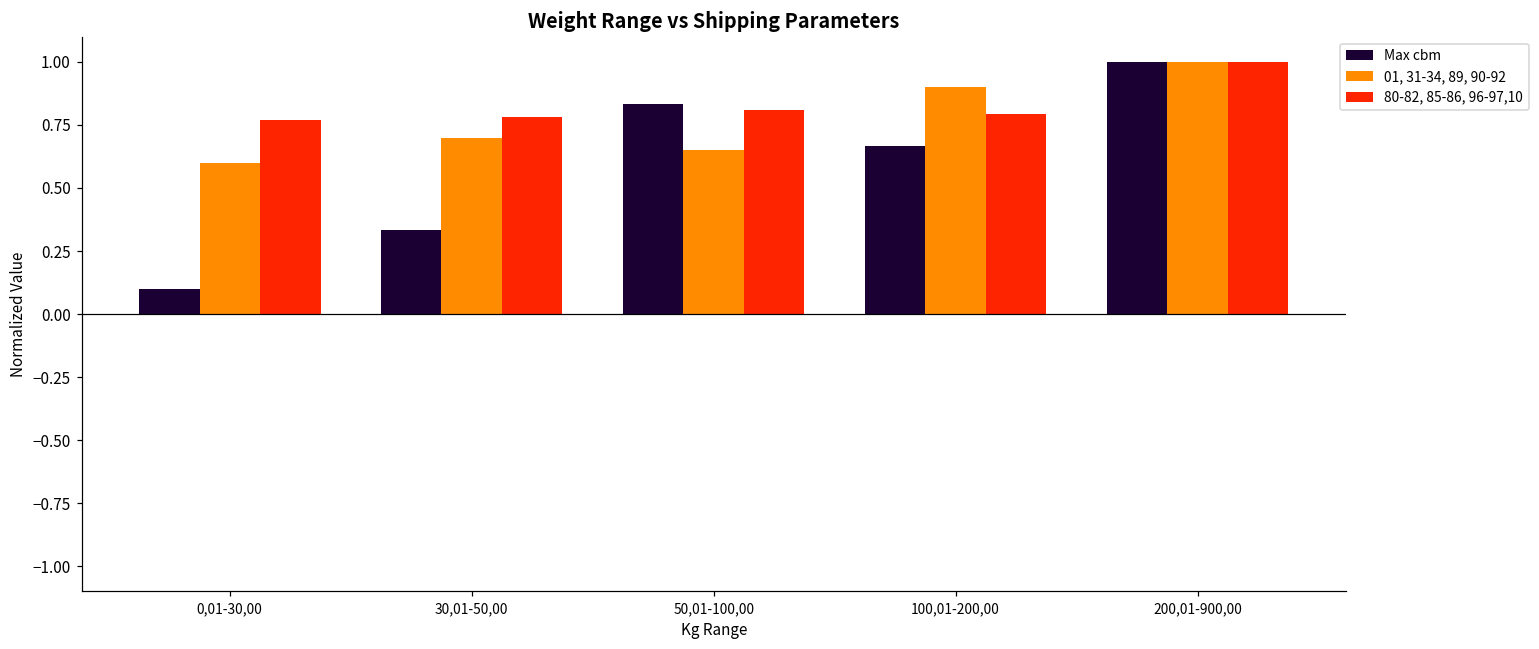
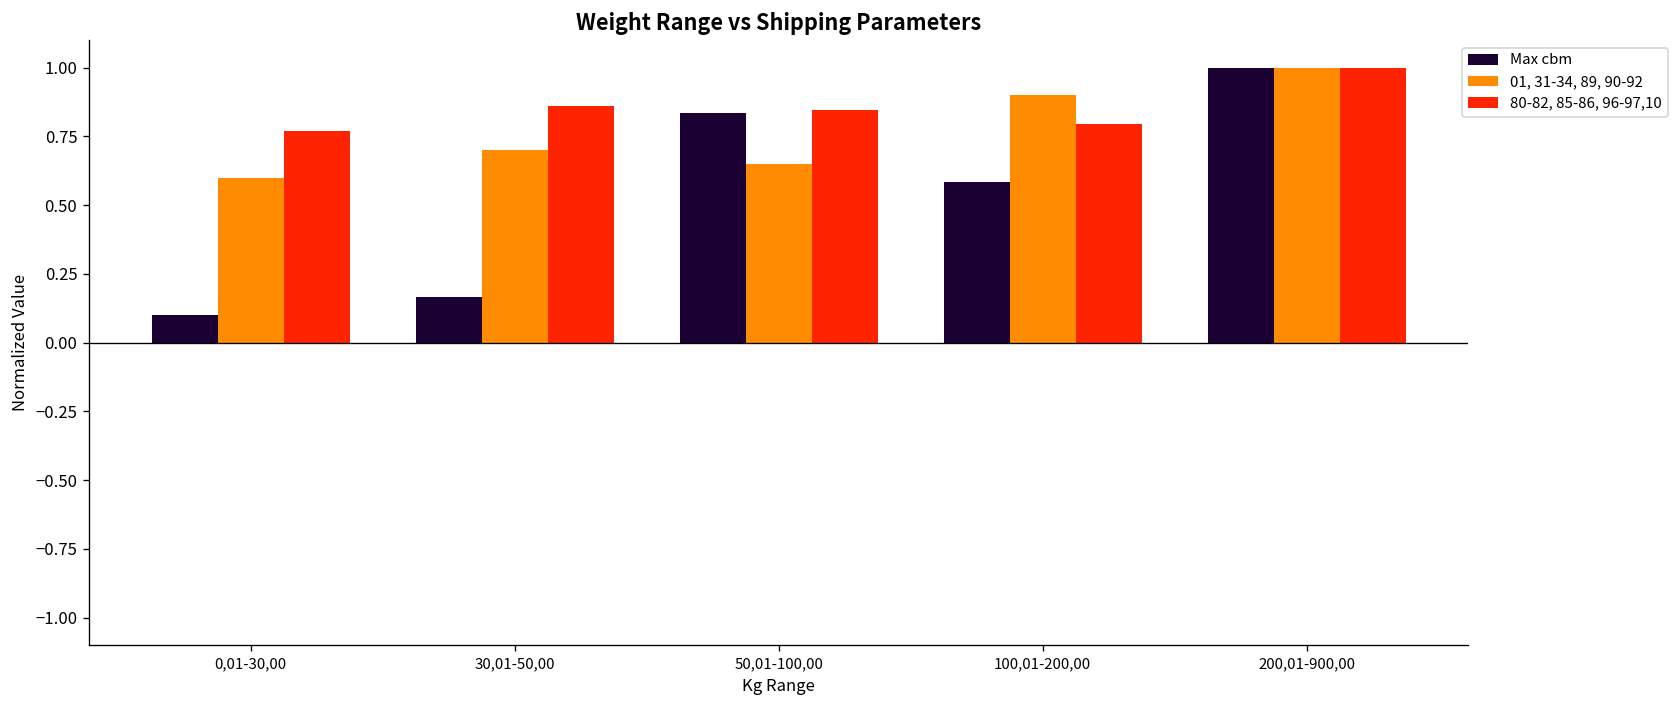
  {
    "Max cbm": {
      "0,01-30,00": 0.10,
-     "30,01-50,00": 0.33,
+     "30,01-50,00": 0.17,
      "50,01-100,00": 0.83,
-     "100,01-200,00": 0.67,
+     "100,01-200,00": 0.58,
      "200,01-900,00": 1.00
    },
    "01, 31-34, 89, 90-92": {
      "0,01-30,00": 0.60,
      "30,01-50,00": 0.70,
      "50,01-100,00": 0.65,
      "100,01-200,00": 0.90,
      "200,01-900,00": 1.00
    },
    "80-82, 85-86, 96-97,10": {
      "0,01-30,00": 0.77,
-     "30,01-50,00": 0.78,
-     "50,01-100,00": 0.81,
+     "30,01-50,00": 0.86,
+     "50,01-100,00": 0.85,
      "100,01-200,00": 0.79,
      "200,01-900,00": 1.00
    }
  }
